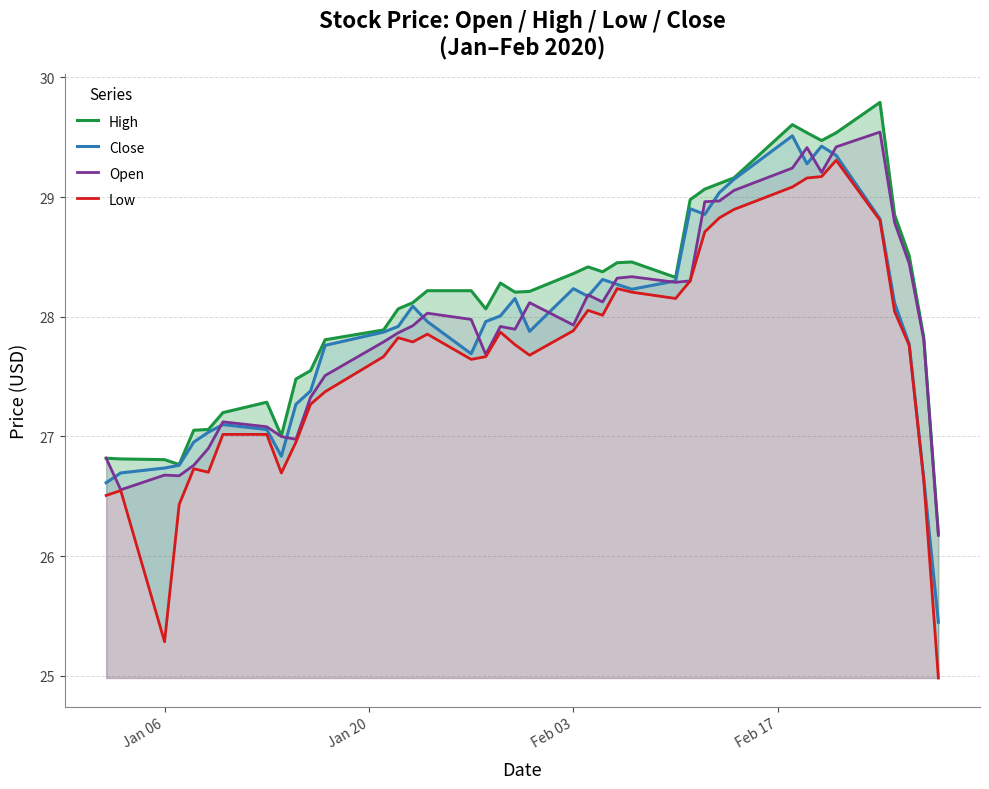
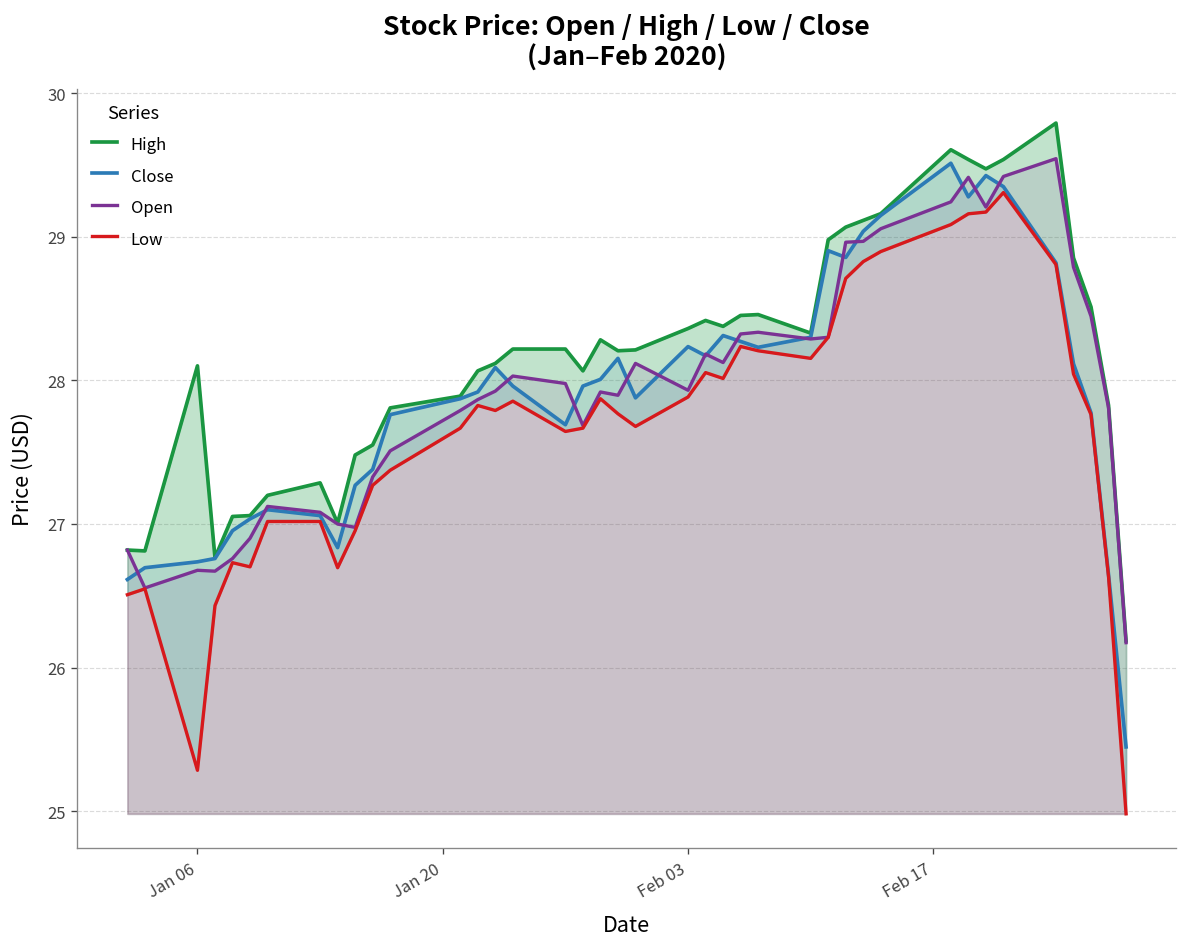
  {
    "High": {
-     "Jan 06": 26.81,
+     "Jan 06": 28.10,
      "Feb 03": 28.36
    },
    "Close": {
      "Jan 06": 26.74,
      "Feb 03": 28.24
    },
    "Open": {
      "Jan 06": 26.68,
      "Feb 03": 27.93
    },
    "Low": {
      "Jan 06": 25.28,
      "Feb 03": 27.88
    }
  }
